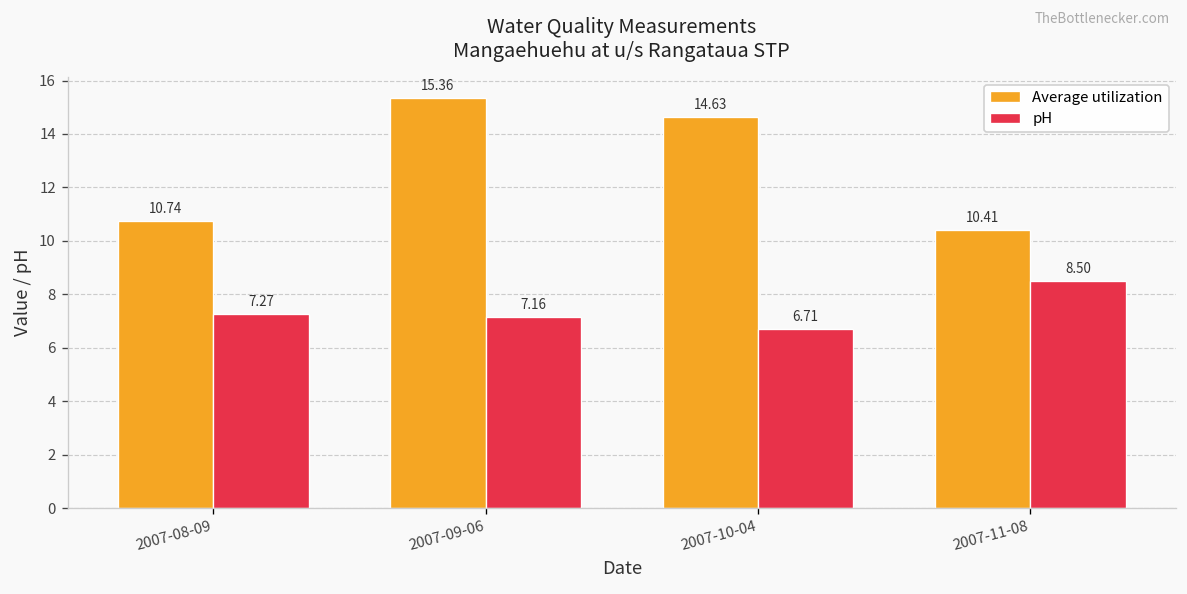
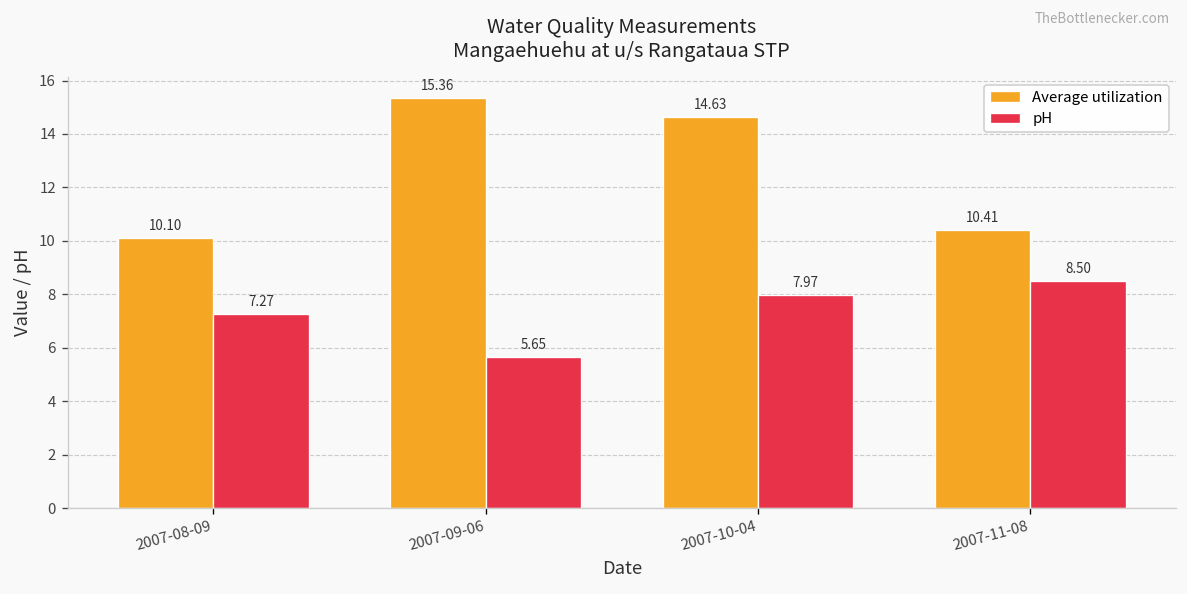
  {
    "Average utilization": {
-     "2007-08-09": 10.74,
+     "2007-08-09": 10.10,
      "2007-09-06": 15.36,
      "2007-10-04": 14.63,
      "2007-11-08": 10.41
    },
    "pH": {
      "2007-08-09": 7.27,
-     "2007-09-06": 7.16,
-     "2007-10-04": 6.71,
+     "2007-09-06": 5.65,
+     "2007-10-04": 7.97,
      "2007-11-08": 8.50
    }
  }
